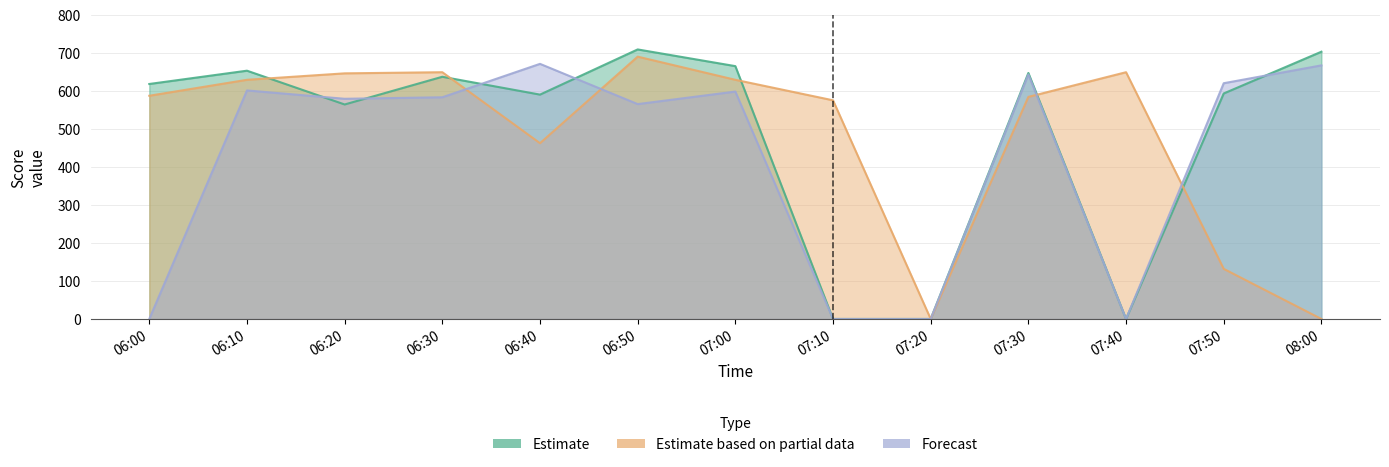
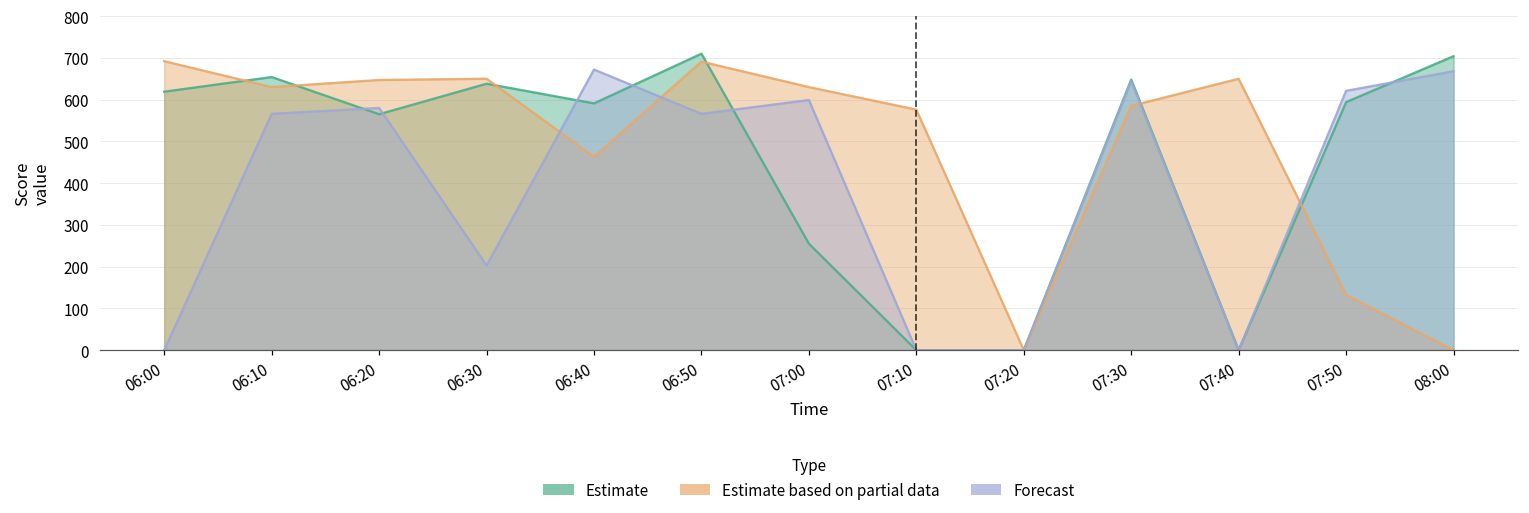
  {
    "Estimate": {
      "06:00": 620,
      "06:10": 650,
      "06:20": 570,
      "06:30": 640,
      "06:40": 590,
      "06:50": 710,
-     "07:00": 670,
+     "07:00": 260,
      "07:50": 590,
      "08:00": 700
    },
    "Estimate based on partial data": {
-     "06:00": 590,
+     "06:00": 690,
      "06:10": 630,
      "06:20": 650,
      "06:30": 650,
      "06:40": 460,
      "06:50": 690,
      "07:00": 630,
      "07:10": 580,
      "07:30": 590,
      "07:40": 650,
      "07:50": 130,
      "08:00": 0
    },
    "Forecast": {
      "06:00": 0,
-     "06:10": 600,
+     "06:10": 570,
      "06:20": 580,
-     "06:30": 580,
+     "06:30": 200,
      "06:40": 670,
      "06:50": 570,
      "07:00": 600,
      "07:50": 620,
      "08:00": 670
    }
  }
